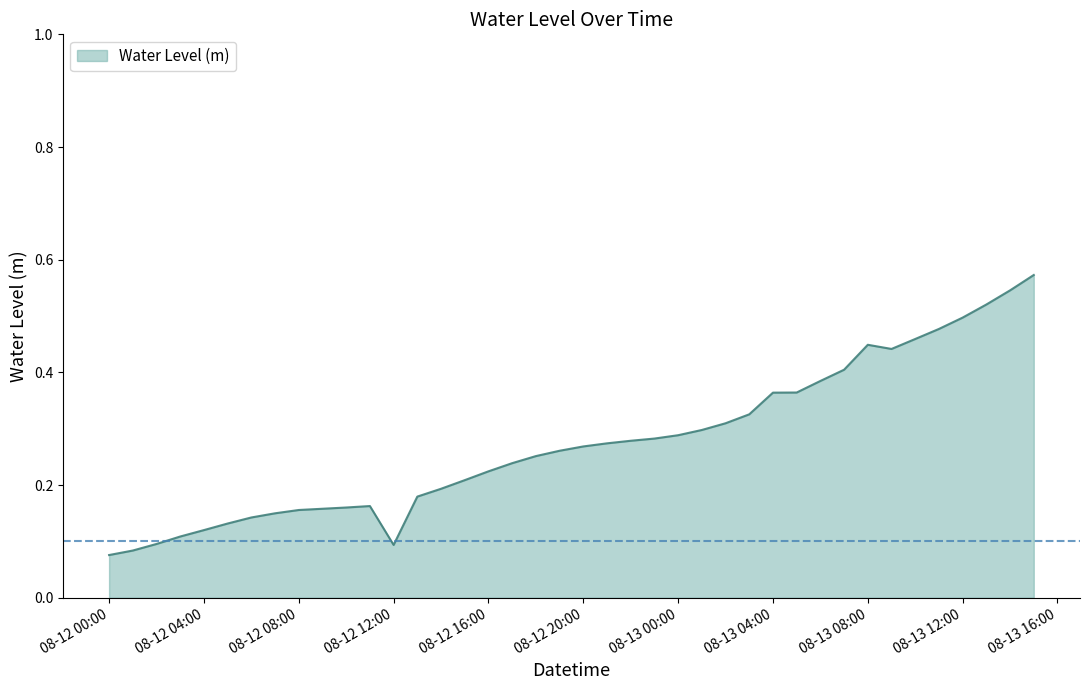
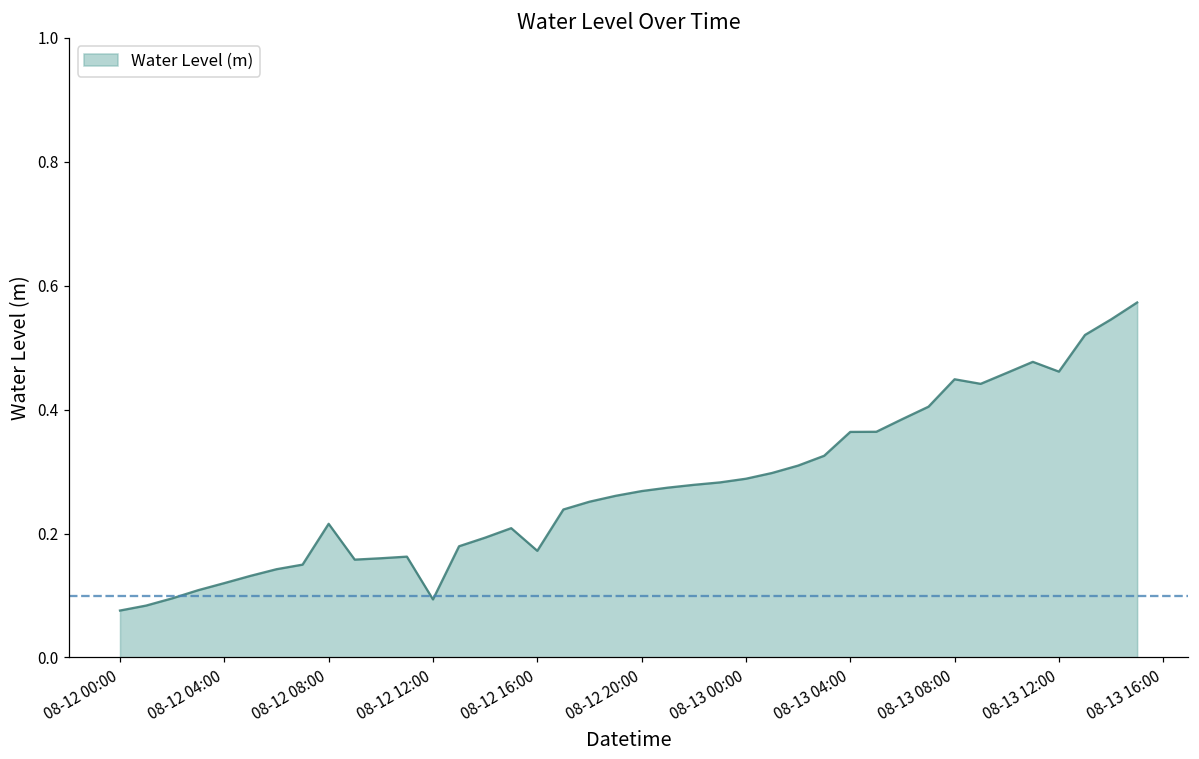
  {
    "08-12 00:00": 0.08,
    "08-12 04:00": 0.12,
-   "08-12 08:00": 0.16,
+   "08-12 08:00": 0.22,
    "08-12 12:00": 0.09,
-   "08-12 16:00": 0.22,
+   "08-12 16:00": 0.17,
    "08-12 20:00": 0.27,
    "08-13 00:00": 0.29,
    "08-13 04:00": 0.36,
    "08-13 08:00": 0.45,
-   "08-13 12:00": 0.50
+   "08-13 12:00": 0.46
  }
